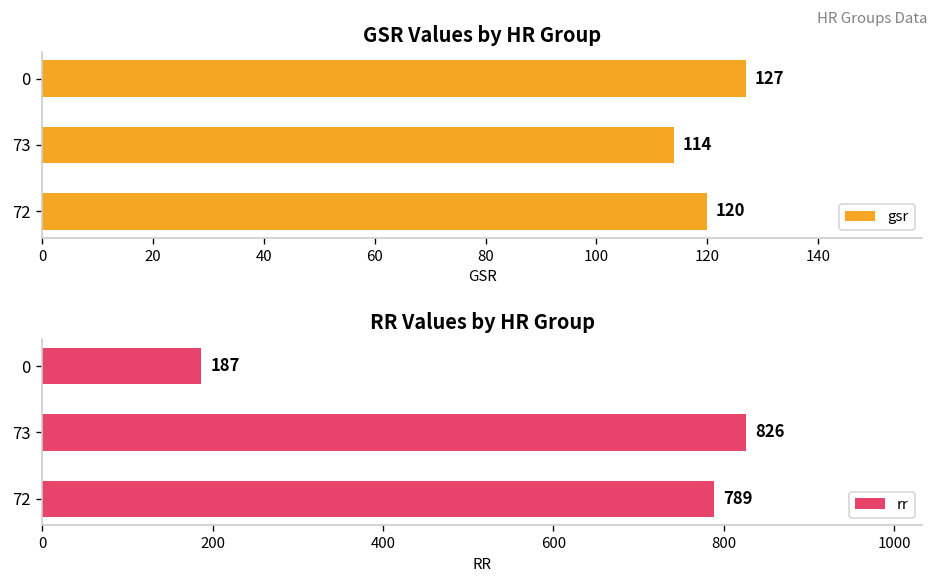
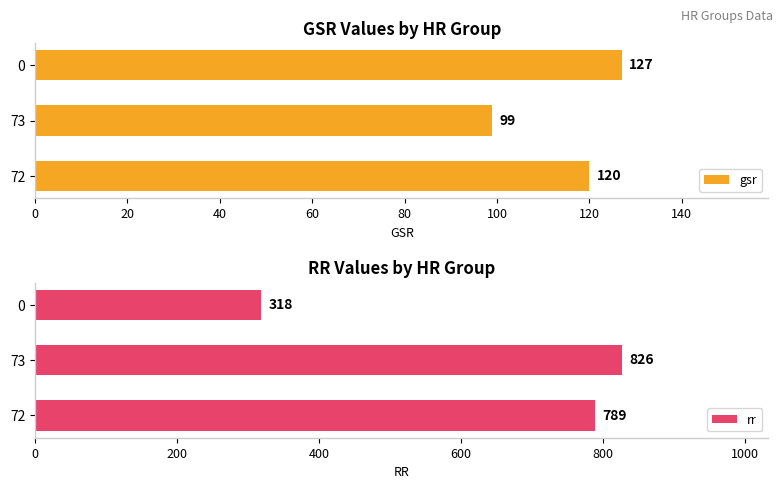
  {
    "GSR Values by HR Group": {
      "0": 127,
-     "73": 114,
+     "73": 99,
      "72": 120
    },
    "RR Values by HR Group": {
-     "0": 187,
+     "0": 318,
      "73": 826,
      "72": 789
    }
  }
